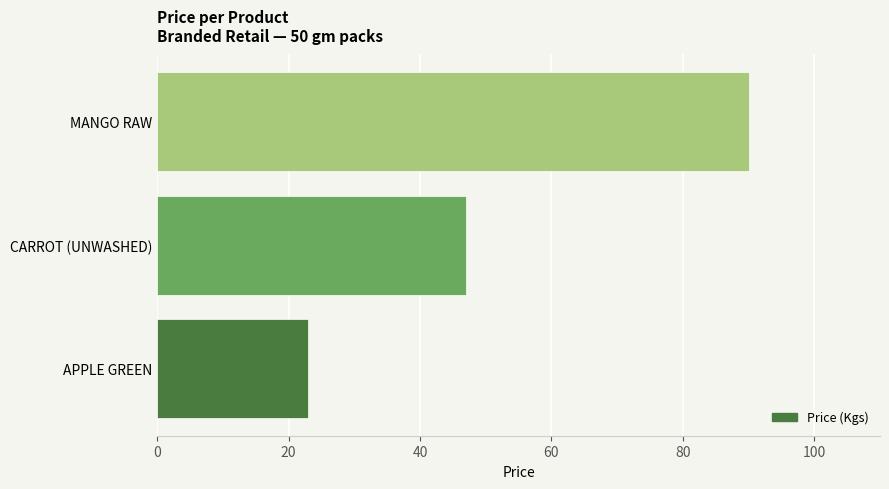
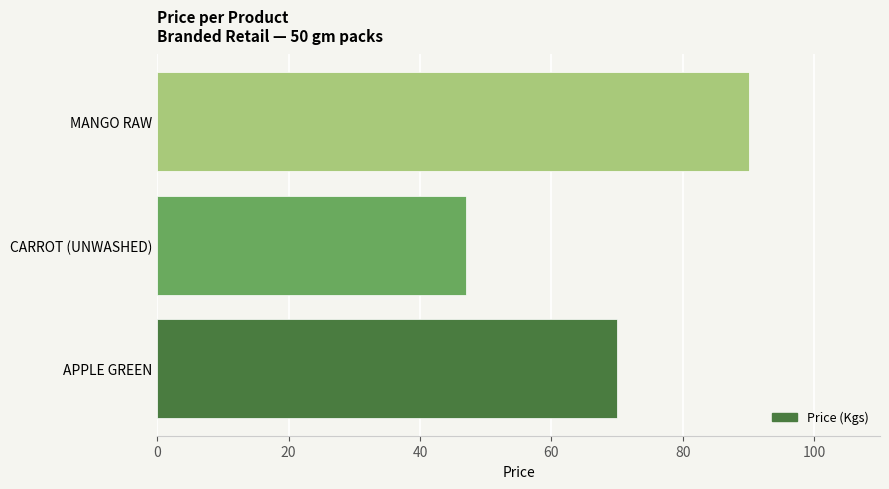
  {
    "MANGO RAW": 90,
    "CARROT (UNWASHED)": 47,
-   "APPLE GREEN": 23
+   "APPLE GREEN": 70
  }
